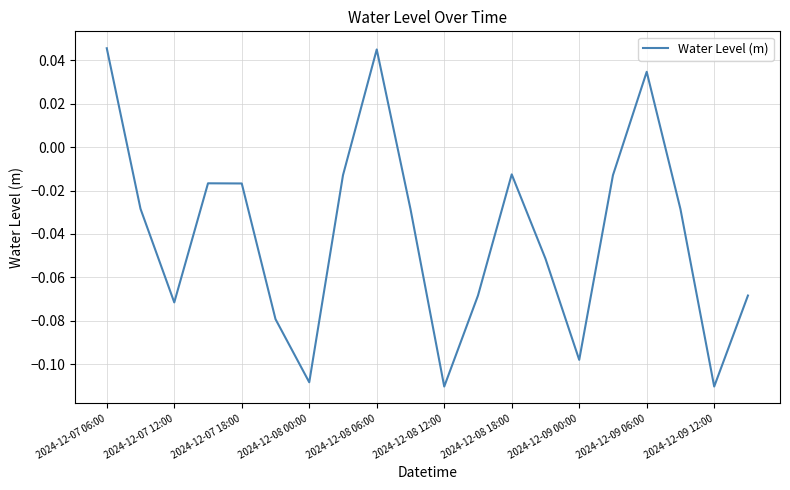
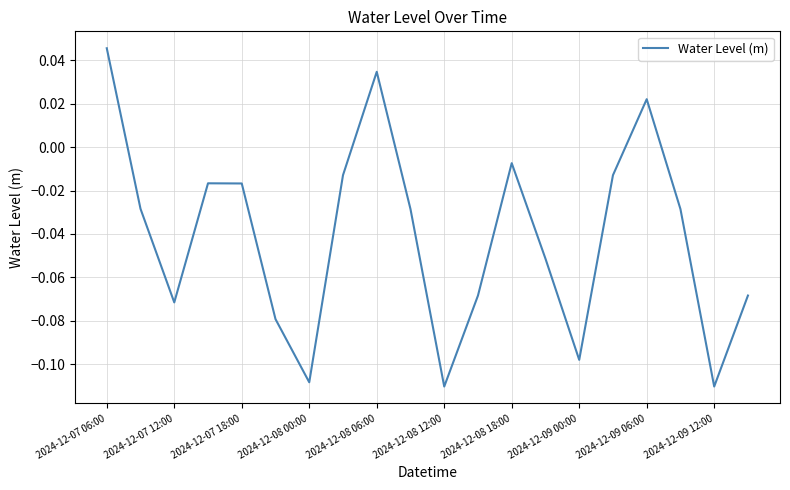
  {
    "2024-12-07 06:00": 0.046,
    "2024-12-07 12:00": -0.072,
    "2024-12-07 18:00": -0.017,
    "2024-12-08 00:00": -0.108,
-   "2024-12-08 06:00": 0.045,
+   "2024-12-08 06:00": 0.035,
    "2024-12-08 12:00": -0.110,
-   "2024-12-08 18:00": -0.013,
+   "2024-12-08 18:00": -0.007,
    "2024-12-09 00:00": -0.098,
-   "2024-12-09 06:00": 0.035,
+   "2024-12-09 06:00": 0.022,
    "2024-12-09 12:00": -0.110
  }
